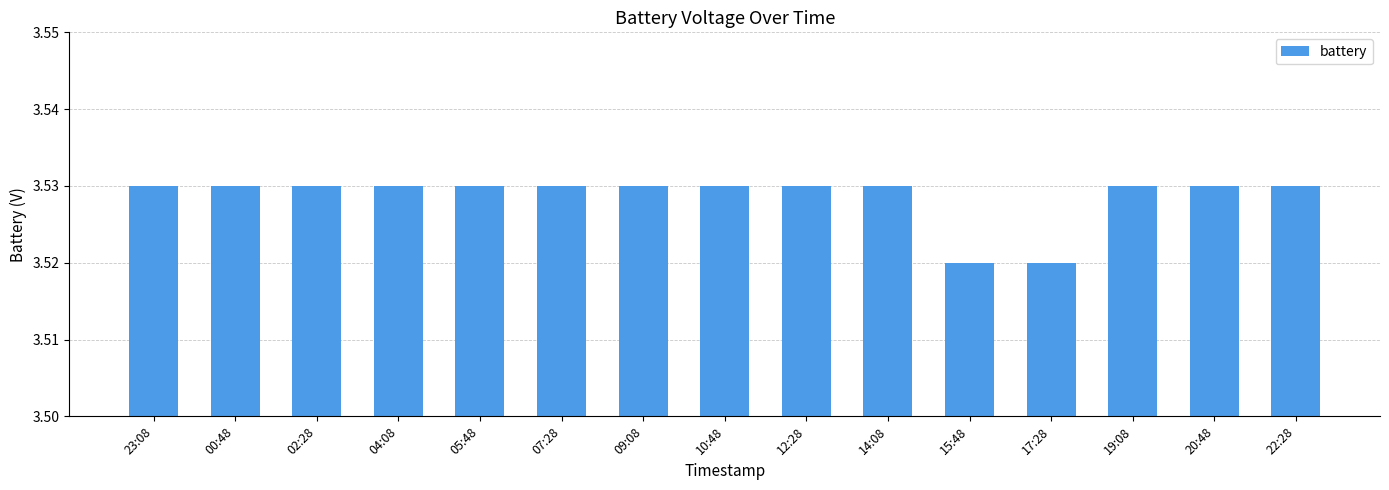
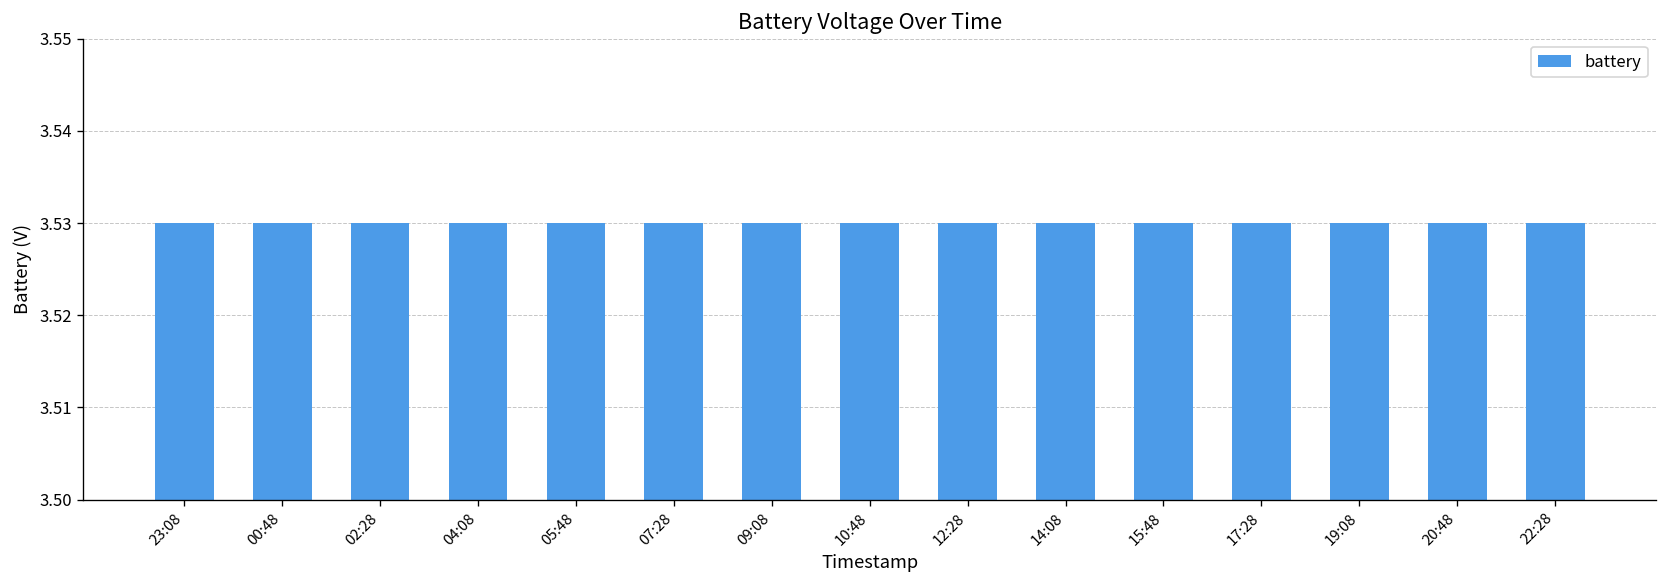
  {
    "23:08": 3.53,
    "00:48": 3.53,
    "02:28": 3.53,
    "04:08": 3.53,
    "05:48": 3.53,
    "07:28": 3.53,
    "09:08": 3.53,
    "10:48": 3.53,
    "12:28": 3.53,
    "14:08": 3.53,
-   "15:48": 3.52,
-   "17:28": 3.52,
+   "15:48": 3.53,
+   "17:28": 3.53,
    "19:08": 3.53,
    "20:48": 3.53,
    "22:28": 3.53
  }
